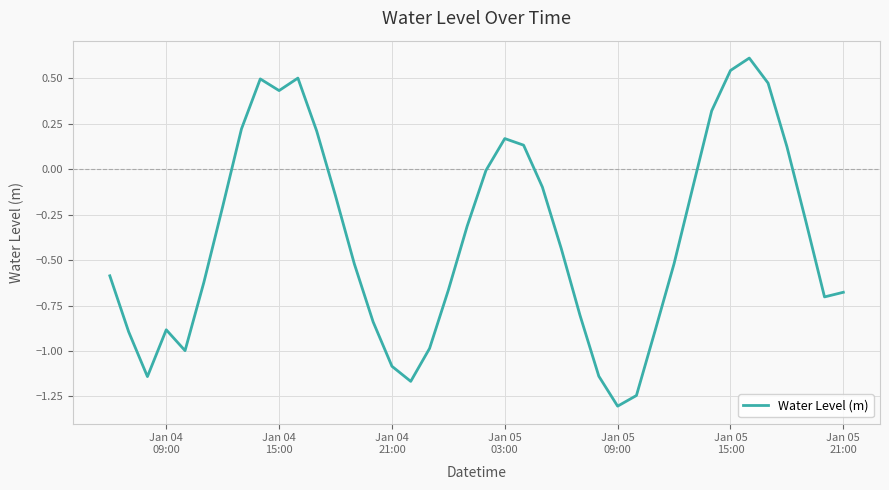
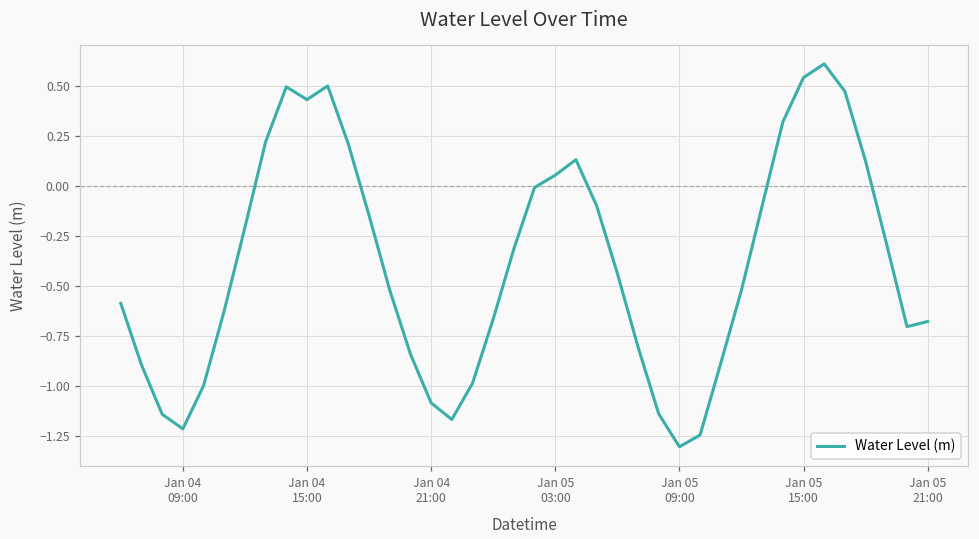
  {
-   "Jan 04 09:00": -0.88,
+   "Jan 04 09:00": -1.21,
    "Jan 04 15:00": 0.43,
    "Jan 04 21:00": -1.08,
-   "Jan 05 03:00": 0.17,
+   "Jan 05 03:00": 0.05,
    "Jan 05 09:00": -1.30,
    "Jan 05 15:00": 0.54,
    "Jan 05 21:00": -0.68
  }
